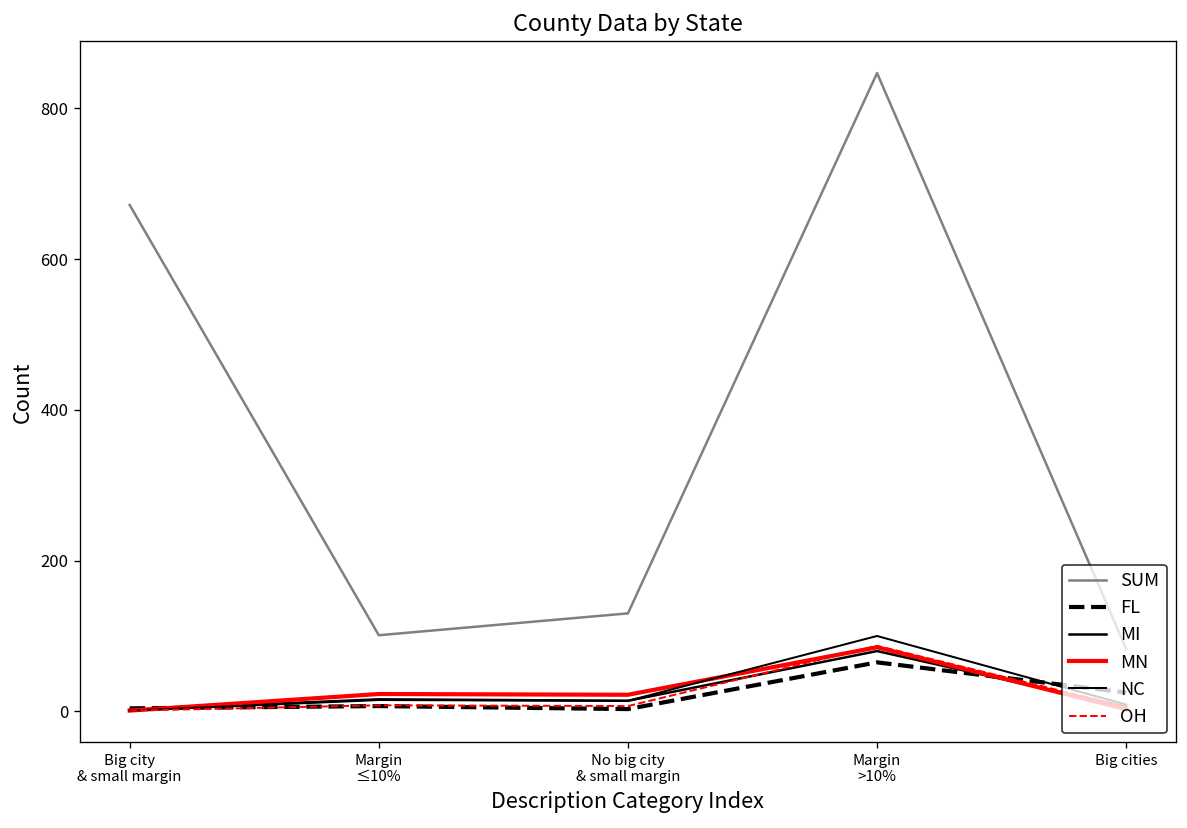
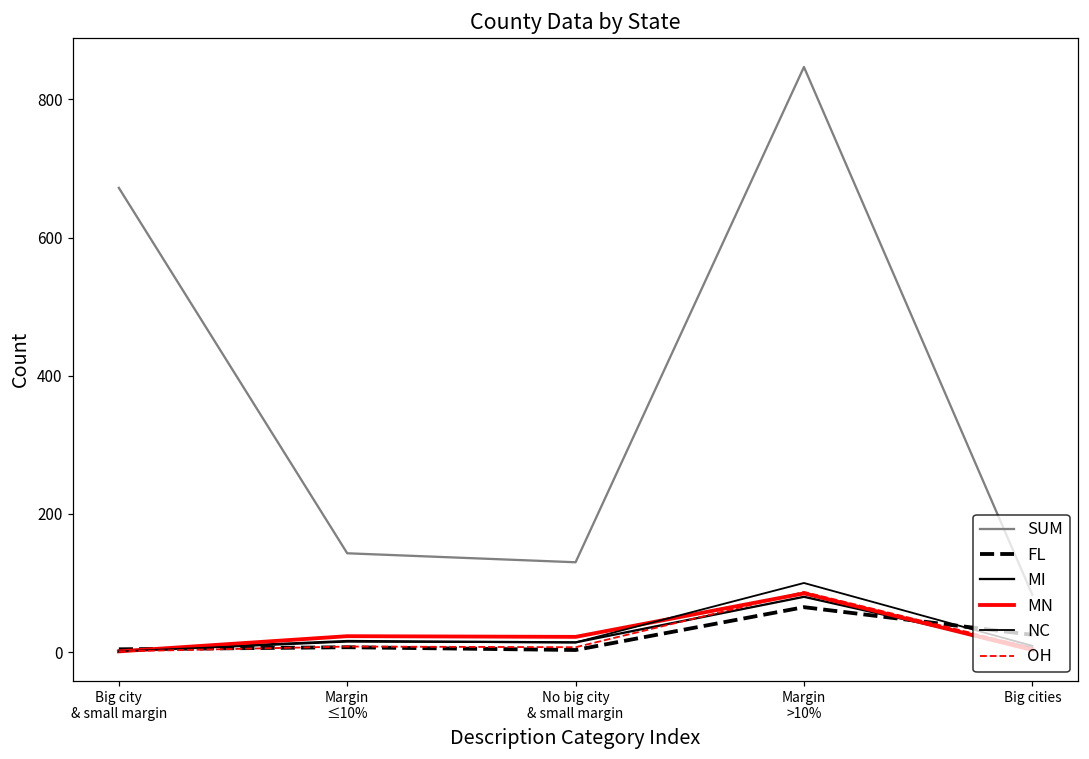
  {
    "SUM": {
      "Big city & small margin": 670,
-     "Margin ≤10%": 100,
+     "Margin ≤10%": 140,
      "No big city & small margin": 130,
      "Margin >10%": 850
    }
  }
